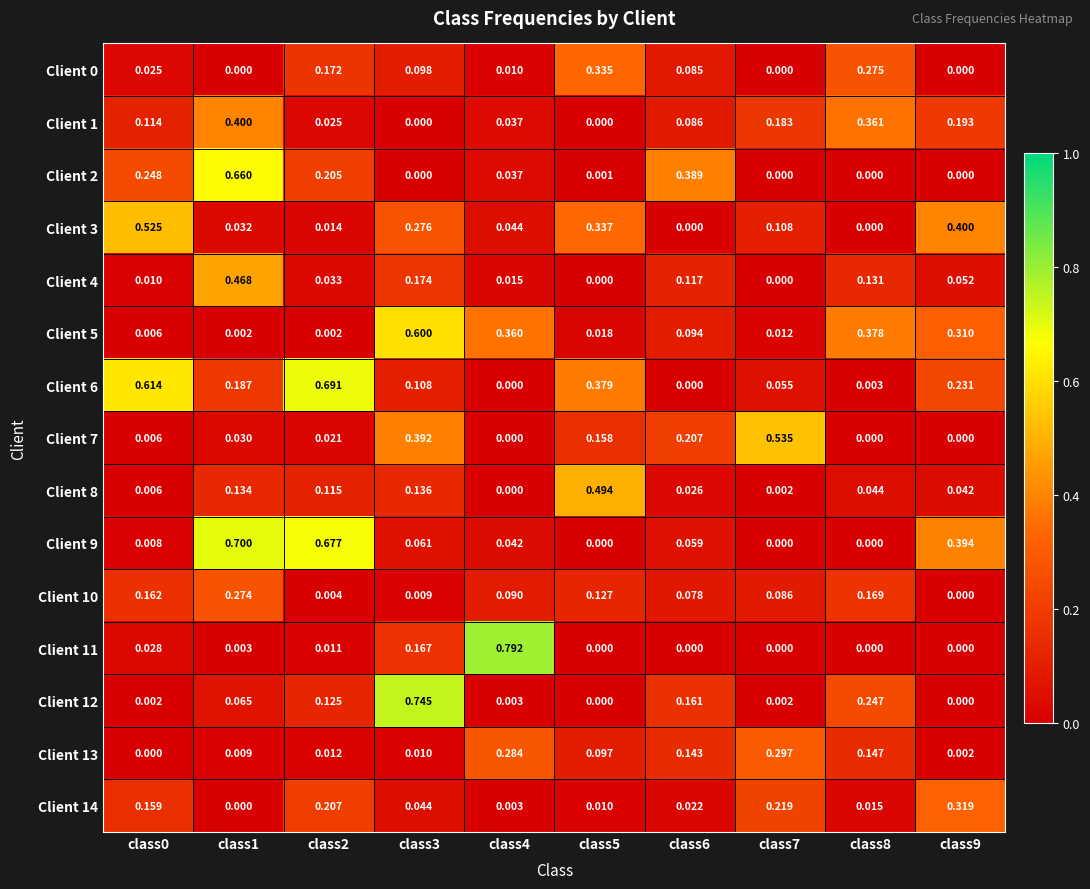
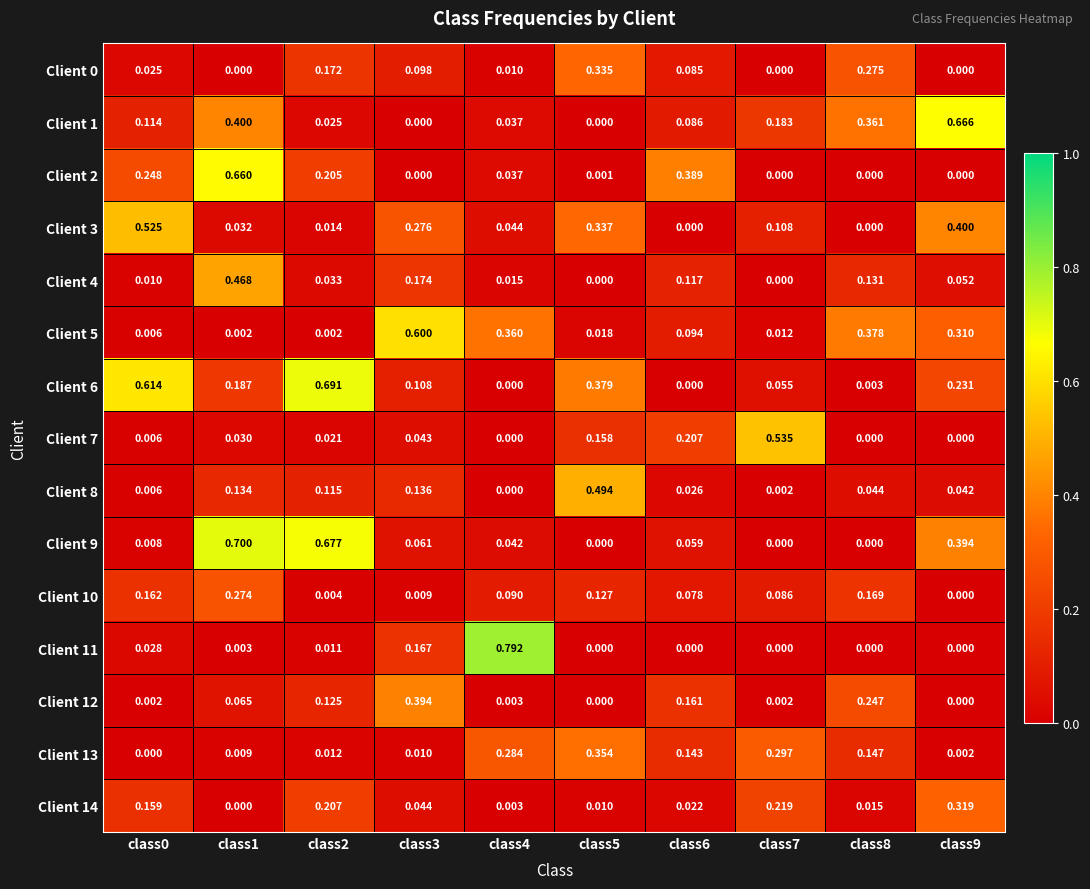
  {
    "Client 0": {
      "class0": 0.025,
      "class1": 0.000,
      "class2": 0.172,
      "class3": 0.098,
      "class4": 0.010,
      "class5": 0.335,
      "class6": 0.085,
      "class7": 0.000,
      "class8": 0.275,
      "class9": 0.000
    },
    "Client 1": {
      "class0": 0.114,
      "class1": 0.400,
      "class2": 0.025,
      "class3": 0.000,
      "class4": 0.037,
      "class5": 0.000,
      "class6": 0.086,
      "class7": 0.183,
      "class8": 0.361,
-     "class9": 0.193
+     "class9": 0.666
    },
    "Client 2": {
      "class0": 0.248,
      "class1": 0.660,
      "class2": 0.205,
      "class3": 0.000,
      "class4": 0.037,
      "class5": 0.001,
      "class6": 0.389,
      "class7": 0.000,
      "class8": 0.000,
      "class9": 0.000
    },
    "Client 3": {
      "class0": 0.525,
      "class1": 0.032,
      "class2": 0.014,
      "class3": 0.276,
      "class4": 0.044,
      "class5": 0.337,
      "class6": 0.000,
      "class7": 0.108,
      "class8": 0.000,
      "class9": 0.400
    },
    "Client 4": {
      "class0": 0.010,
      "class1": 0.468,
      "class2": 0.033,
      "class3": 0.174,
      "class4": 0.015,
      "class5": 0.000,
      "class6": 0.117,
      "class7": 0.000,
      "class8": 0.131,
      "class9": 0.052
    },
    "Client 5": {
      "class0": 0.006,
      "class1": 0.002,
      "class2": 0.002,
      "class3": 0.600,
      "class4": 0.360,
      "class5": 0.018,
      "class6": 0.094,
      "class7": 0.012,
      "class8": 0.378,
      "class9": 0.310
    },
    "Client 6": {
      "class0": 0.614,
      "class1": 0.187,
      "class2": 0.691,
      "class3": 0.108,
      "class4": 0.000,
      "class5": 0.379,
      "class6": 0.000,
      "class7": 0.055,
      "class8": 0.003,
      "class9": 0.231
    },
    "Client 7": {
      "class0": 0.006,
      "class1": 0.030,
      "class2": 0.021,
-     "class3": 0.392,
+     "class3": 0.043,
      "class4": 0.000,
      "class5": 0.158,
      "class6": 0.207,
      "class7": 0.535,
      "class8": 0.000,
      "class9": 0.000
    },
    "Client 8": {
      "class0": 0.006,
      "class1": 0.134,
      "class2": 0.115,
      "class3": 0.136,
      "class4": 0.000,
      "class5": 0.494,
      "class6": 0.026,
      "class7": 0.002,
      "class8": 0.044,
      "class9": 0.042
    },
    "Client 9": {
      "class0": 0.008,
      "class1": 0.700,
      "class2": 0.677,
      "class3": 0.061,
      "class4": 0.042,
      "class5": 0.000,
      "class6": 0.059,
      "class7": 0.000,
      "class8": 0.000,
      "class9": 0.394
    },
    "Client 10": {
      "class0": 0.162,
      "class1": 0.274,
      "class2": 0.004,
      "class3": 0.009,
      "class4": 0.090,
      "class5": 0.127,
      "class6": 0.078,
      "class7": 0.086,
      "class8": 0.169,
      "class9": 0.000
    },
    "Client 11": {
      "class0": 0.028,
      "class1": 0.003,
      "class2": 0.011,
      "class3": 0.167,
      "class4": 0.792,
      "class5": 0.000,
      "class6": 0.000,
      "class7": 0.000,
      "class8": 0.000,
      "class9": 0.000
    },
    "Client 12": {
      "class0": 0.002,
      "class1": 0.065,
      "class2": 0.125,
-     "class3": 0.745,
+     "class3": 0.394,
      "class4": 0.003,
      "class5": 0.000,
      "class6": 0.161,
      "class7": 0.002,
      "class8": 0.247,
      "class9": 0.000
    },
    "Client 13": {
      "class0": 0.000,
      "class1": 0.009,
      "class2": 0.012,
      "class3": 0.010,
      "class4": 0.284,
-     "class5": 0.097,
+     "class5": 0.354,
      "class6": 0.143,
      "class7": 0.297,
      "class8": 0.147,
      "class9": 0.002
    },
    "Client 14": {
      "class0": 0.159,
      "class1": 0.000,
      "class2": 0.207,
      "class3": 0.044,
      "class4": 0.003,
      "class5": 0.010,
      "class6": 0.022,
      "class7": 0.219,
      "class8": 0.015,
      "class9": 0.319
    }
  }
